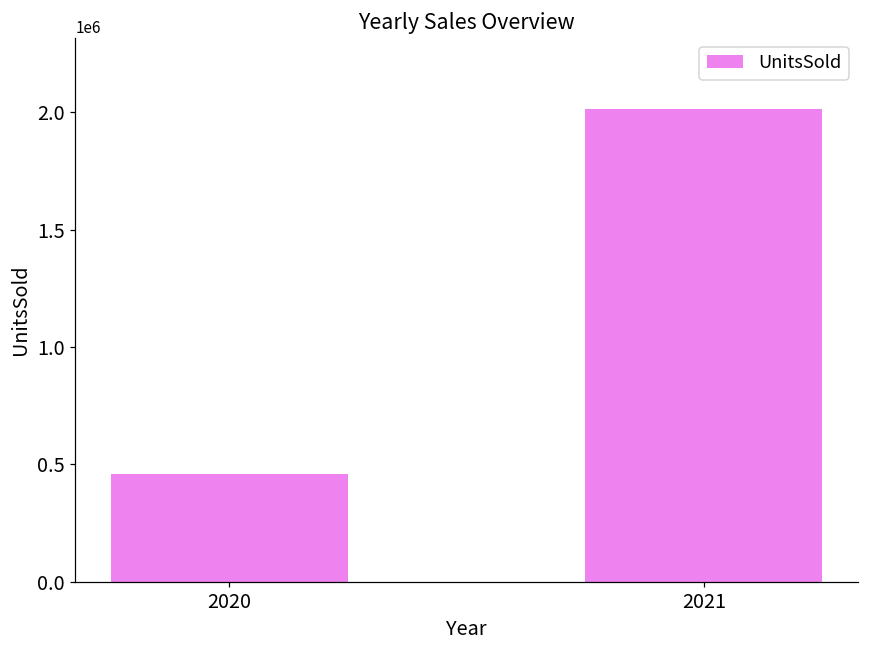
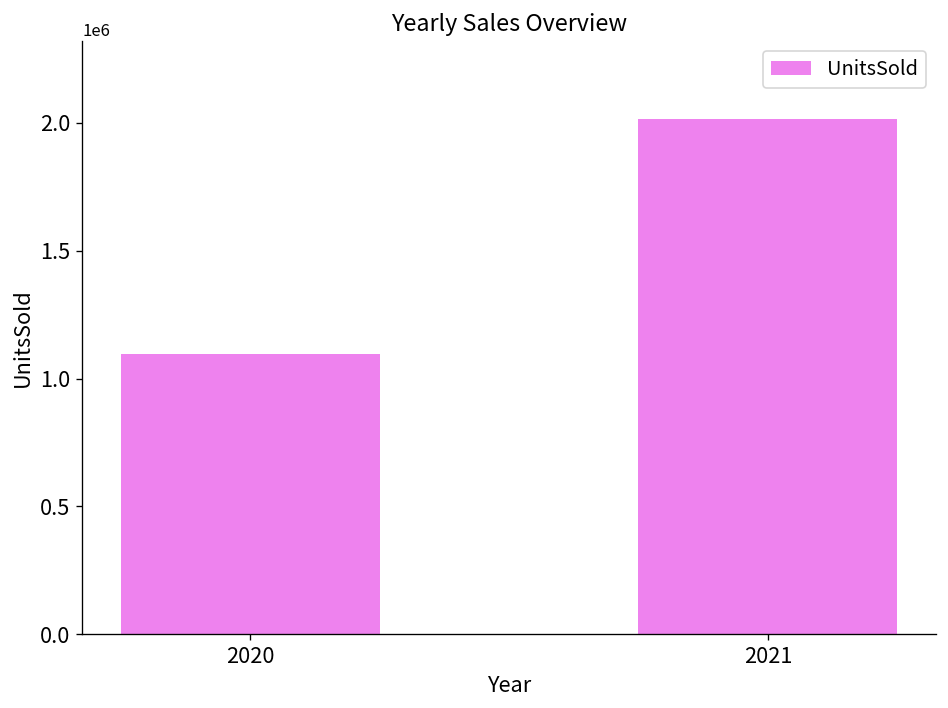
  {
-   "2020": 460000,
+   "2020": 1100000,
    "2021": 2020000
  }
